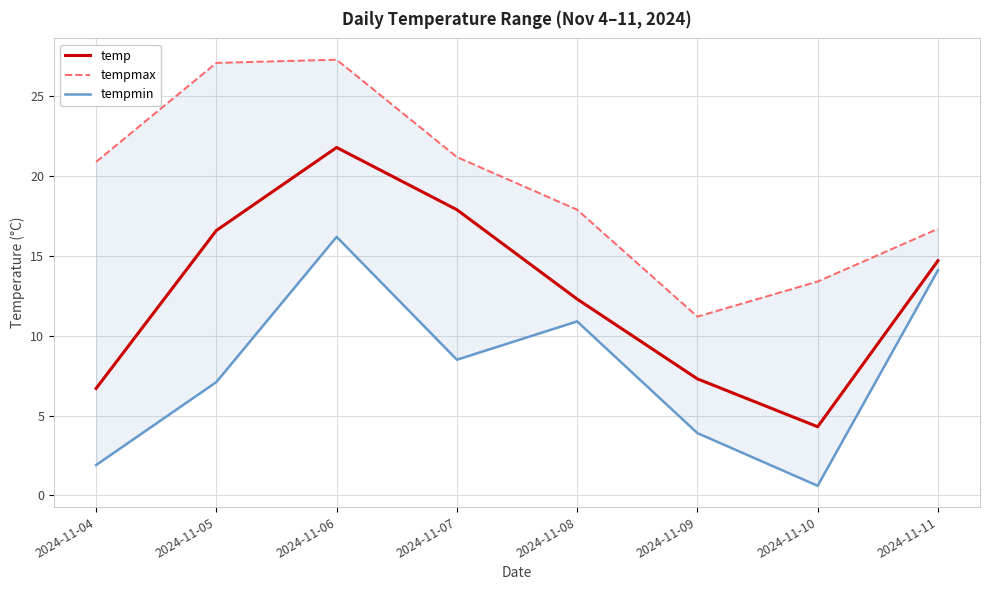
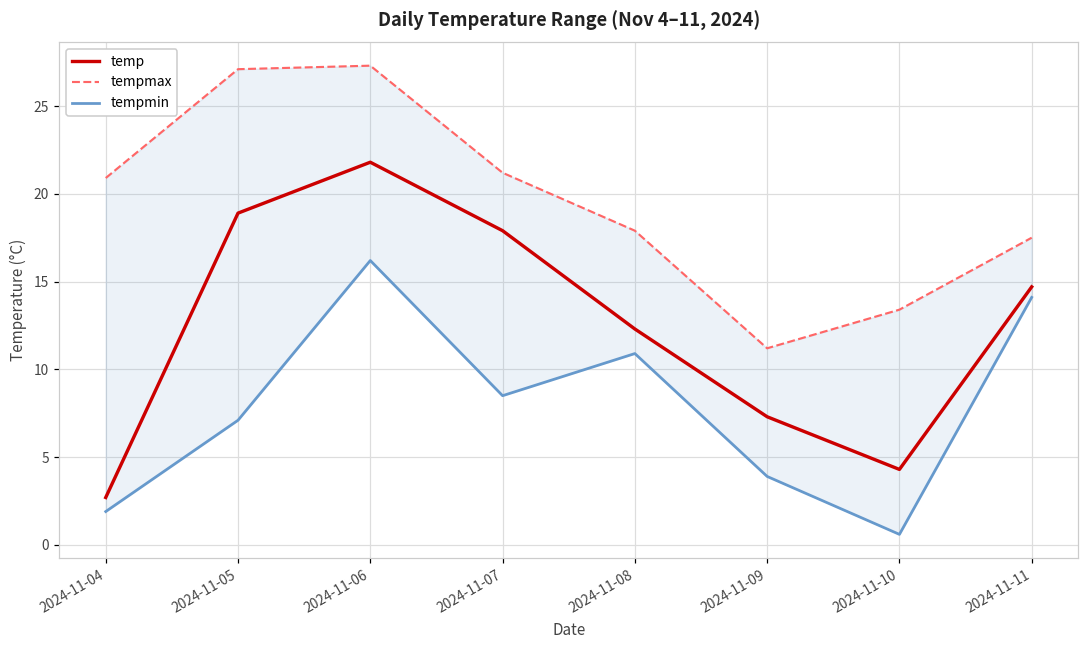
  {
    "temp": {
-     "2024-11-04": 6.7,
-     "2024-11-05": 16.6,
+     "2024-11-04": 2.7,
+     "2024-11-05": 18.9,
      "2024-11-06": 21.8,
      "2024-11-07": 17.9,
      "2024-11-08": 12.3,
      "2024-11-09": 7.3,
      "2024-11-10": 4.3,
      "2024-11-11": 14.7
    },
    "tempmax": {
      "2024-11-04": 20.9,
      "2024-11-05": 27.1,
      "2024-11-06": 27.3,
      "2024-11-07": 21.2,
      "2024-11-08": 17.9,
      "2024-11-09": 11.2,
      "2024-11-10": 13.4,
-     "2024-11-11": 16.7
+     "2024-11-11": 17.5
    },
    "tempmin": {
      "2024-11-04": 1.9,
      "2024-11-05": 7.1,
      "2024-11-06": 16.2,
      "2024-11-07": 8.5,
      "2024-11-08": 10.9,
      "2024-11-09": 3.9,
      "2024-11-10": 0.6,
      "2024-11-11": 14.1
    }
  }
